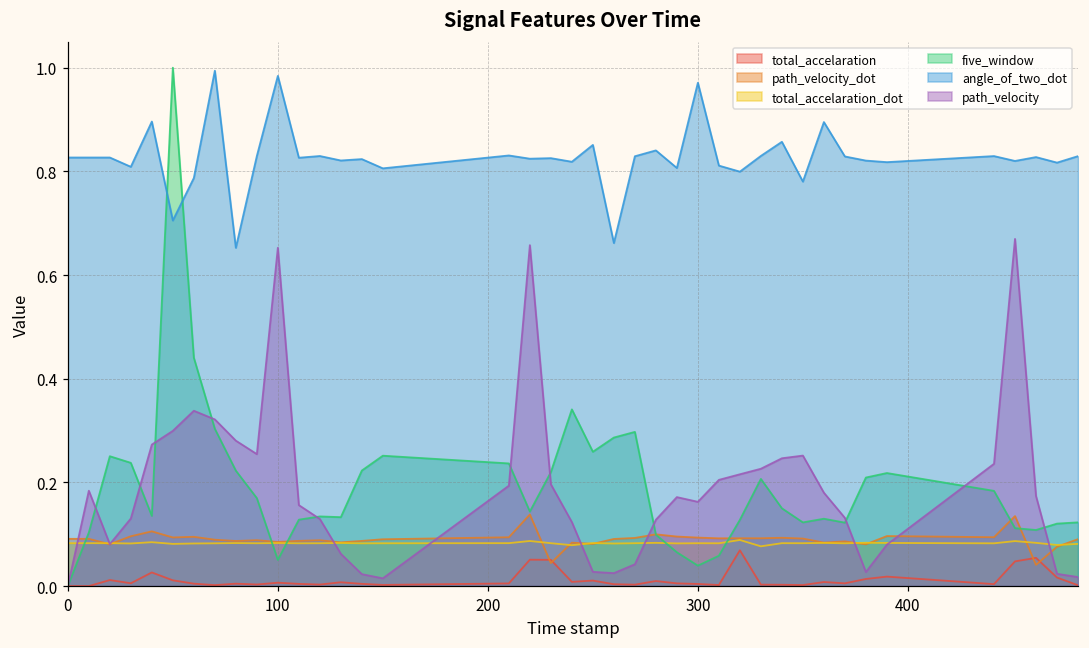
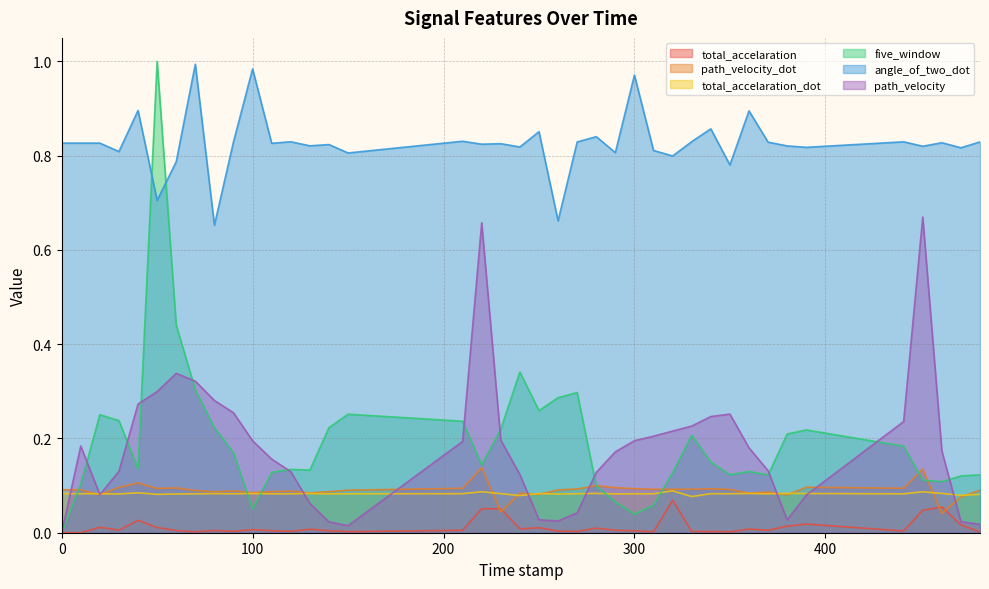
  {
    "five_window": {
      "100": 0.05,
      "300": 0.04
    },
    "angle_of_two_dot": {
      "0": 0.83,
      "100": 0.98,
      "300": 0.97
    },
    "path_velocity": {
-     "100": 0.65,
-     "300": 0.16
+     "100": 0.20,
+     "300": 0.20
    }
  }
